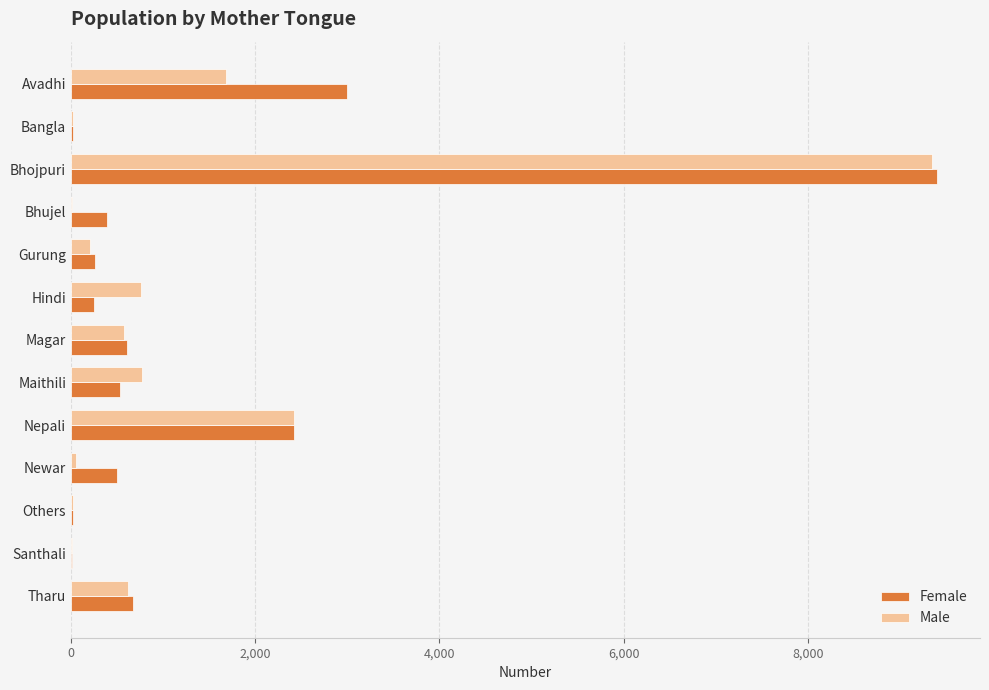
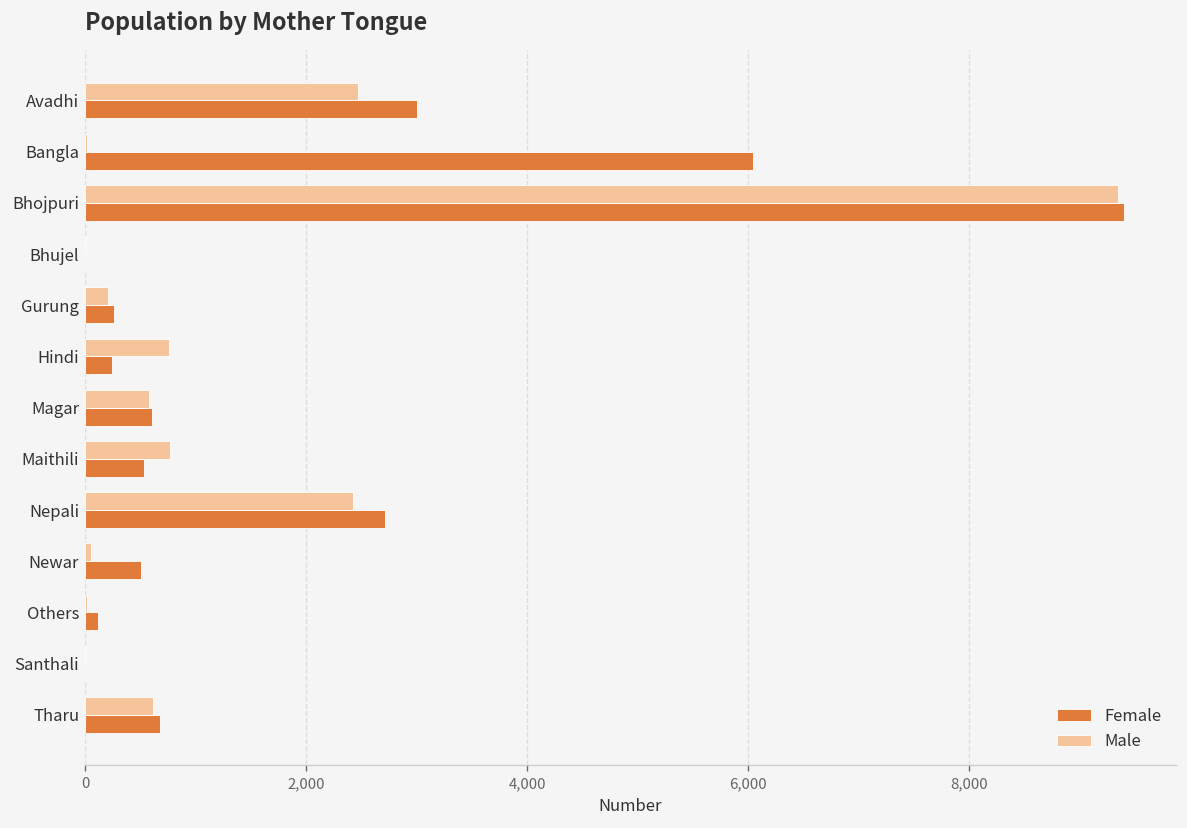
  {
    "Female": {
      "Avadhi": "3,000",
-     "Bangla": "0",
+     "Bangla": "6,000",
      "Bhojpuri": "9,400",
-     "Bhujel": "400",
+     "Bhujel": "0",
      "Gurung": "300",
      "Hindi": "200",
      "Magar": "600",
      "Maithili": "500",
-     "Nepali": "2,400",
+     "Nepali": "2,700",
      "Newar": "500",
-     "Others": "0",
+     "Others": "100",
      "Tharu": "700"
    },
    "Male": {
-     "Avadhi": "1,700",
+     "Avadhi": "2,500",
      "Bhojpuri": "9,300",
      "Gurung": "200",
      "Hindi": "800",
      "Magar": "600",
      "Maithili": "800",
      "Nepali": "2,400",
      "Newar": "100",
      "Tharu": "600"
    }
  }
